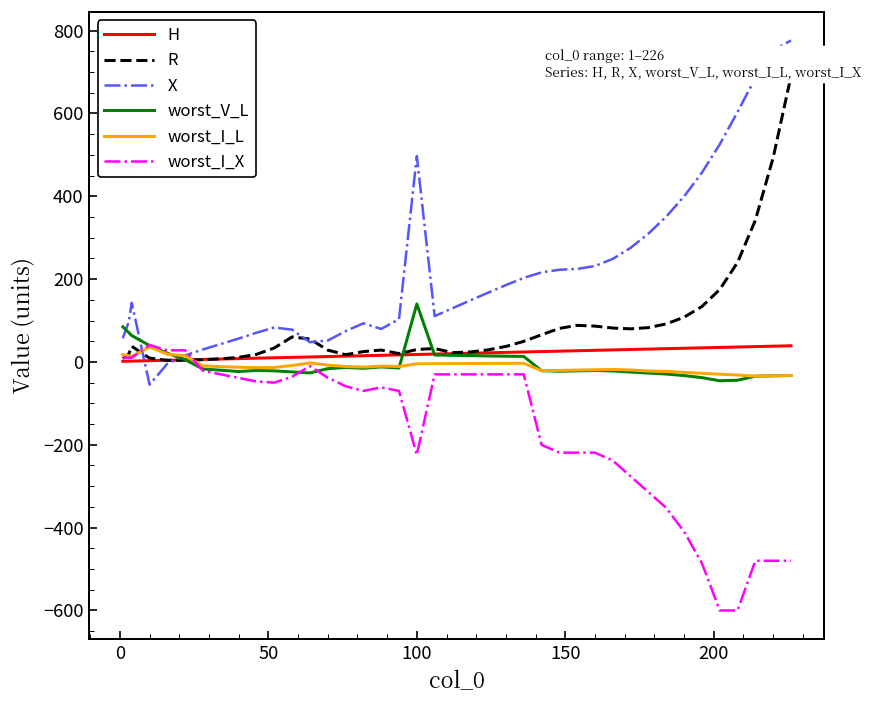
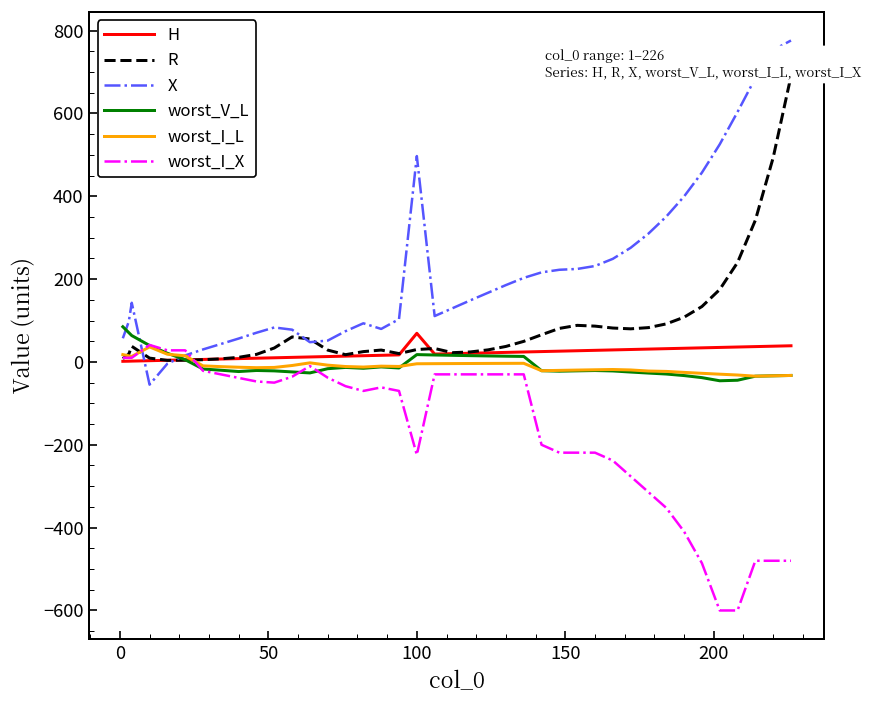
  {
    "H": {
-     "100": 20
+     "100": 70
    },
    "R": {
      "100": 30
    },
    "X": {
      "100": 500
    },
    "worst_V_L": {
-     "100": 140
+     "100": 20
    },
    "worst_I_L": {
      "100": 0
    },
    "worst_I_X": {
      "100": -220
    }
  }
